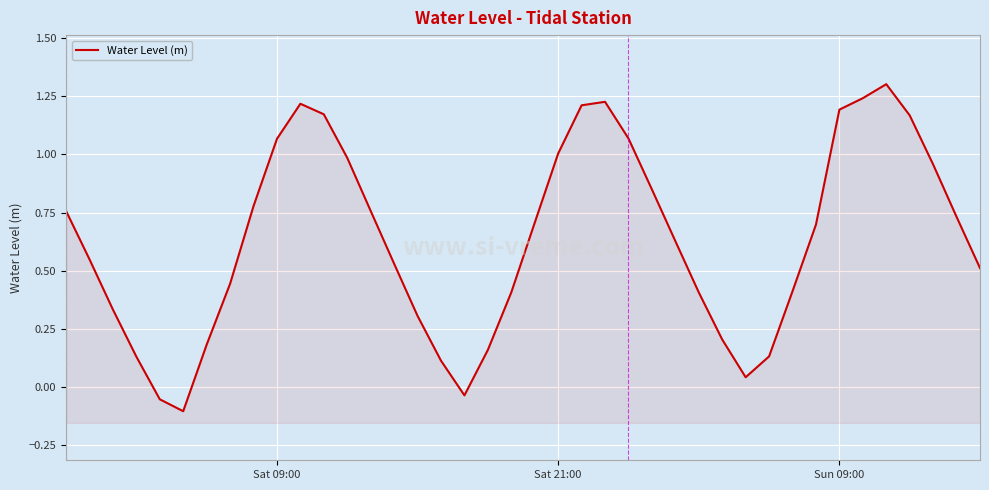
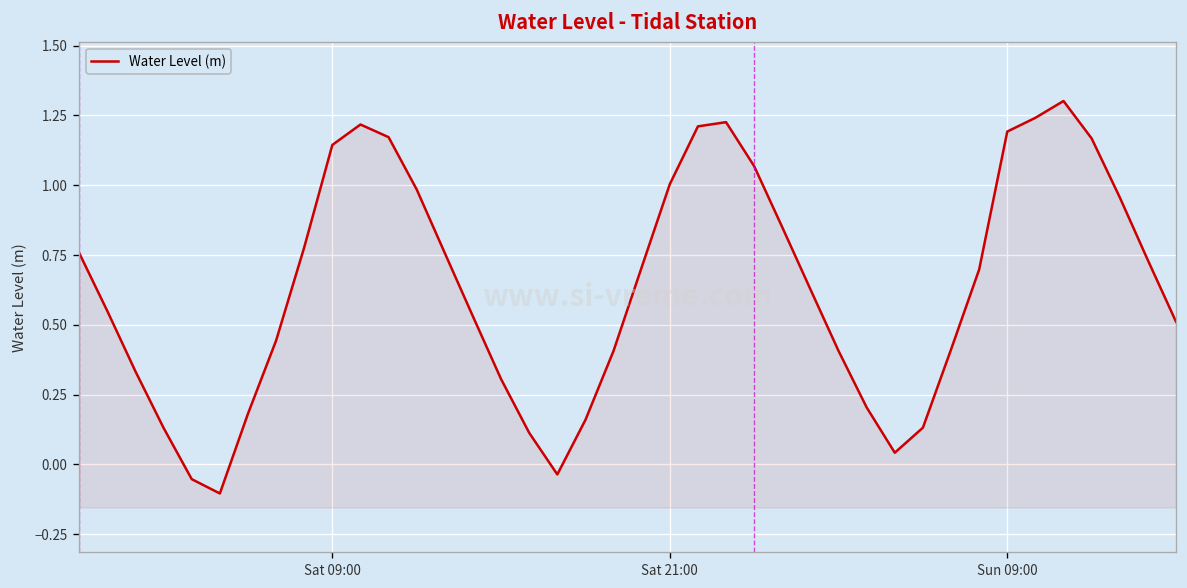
  {
-   "Sat 09:00": 1.07,
+   "Sat 09:00": 1.14,
    "Sat 21:00": 1.00,
    "Sun 09:00": 1.19
  }
